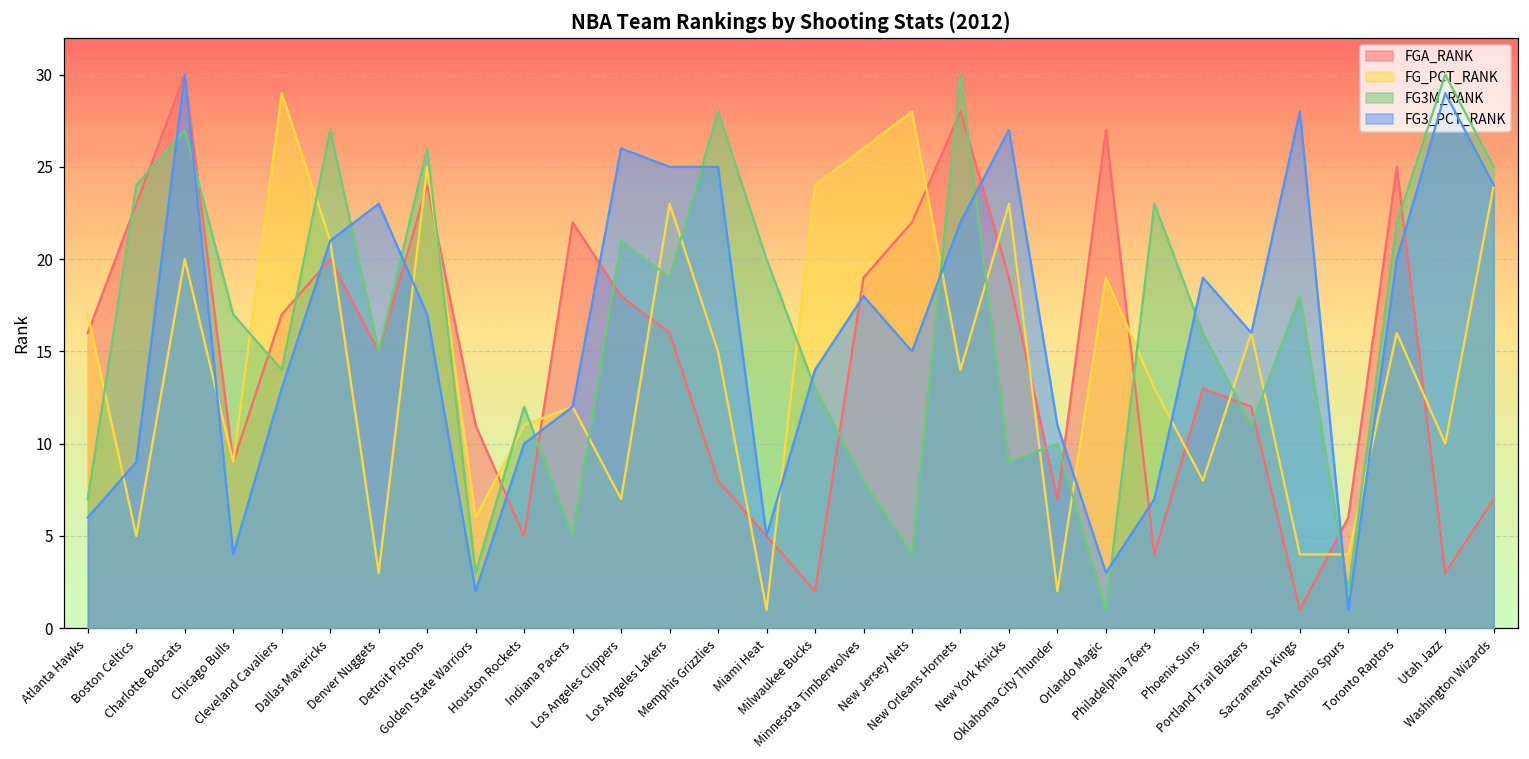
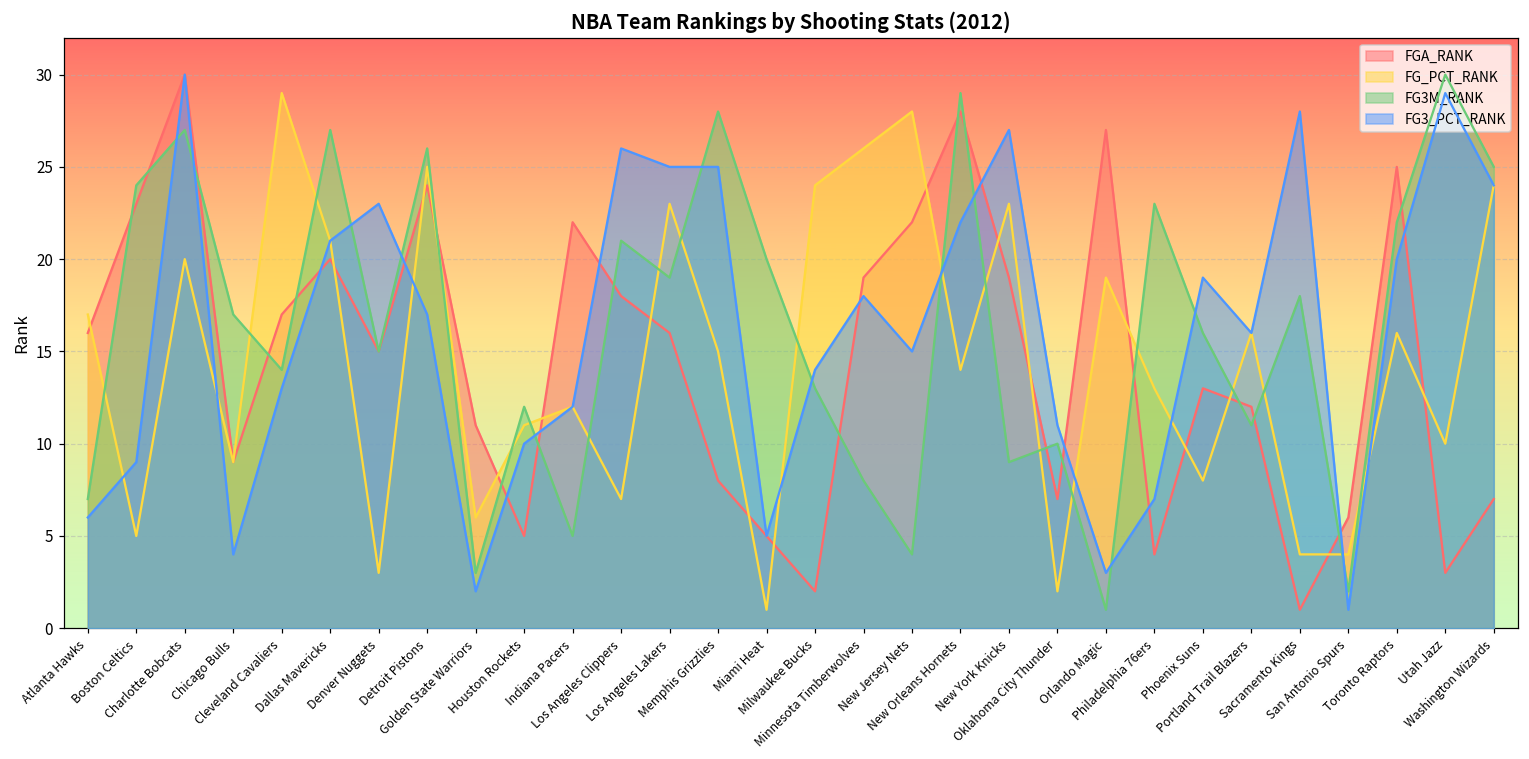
  {
    "FGA_RANK": {
      "Atlanta Hawks": 16,
      "Boston Celtics": 23,
      "Cleveland Cavaliers": 17,
      "Dallas Mavericks": 20,
      "Detroit Pistons": 24,
      "Golden State Warriors": 11,
      "Houston Rockets": 5,
      "Indiana Pacers": 22,
      "Los Angeles Clippers": 18,
      "Los Angeles Lakers": 16,
      "Memphis Grizzlies": 8,
      "Milwaukee Bucks": 2,
      "Minnesota Timberwolves": 19,
      "New Jersey Nets": 22,
      "New Orleans Hornets": 28,
      "New York Knicks": 19,
      "Oklahoma City Thunder": 7,
      "Orlando Magic": 27,
      "Philadelphia 76ers": 4,
      "Phoenix Suns": 13,
      "Portland Trail Blazers": 12,
      "Sacramento Kings": 1,
      "San Antonio Spurs": 6,
      "Toronto Raptors": 25,
      "Utah Jazz": 3,
      "Washington Wizards": 7
    },
    "FG_PCT_RANK": {
      "Atlanta Hawks": 17,
      "Boston Celtics": 5,
      "Charlotte Bobcats": 20,
      "Cleveland Cavaliers": 29,
      "Denver Nuggets": 3,
      "Detroit Pistons": 25,
      "Golden State Warriors": 6,
      "Houston Rockets": 11,
      "Los Angeles Clippers": 7,
      "Los Angeles Lakers": 23,
      "Memphis Grizzlies": 15,
      "Miami Heat": 1,
      "Milwaukee Bucks": 24,
      "Minnesota Timberwolves": 26,
      "New Jersey Nets": 28,
      "New Orleans Hornets": 14,
      "New York Knicks": 23,
      "Oklahoma City Thunder": 2,
      "Orlando Magic": 19,
      "Philadelphia 76ers": 13,
      "Phoenix Suns": 8,
      "Sacramento Kings": 4,
      "San Antonio Spurs": 4,
      "Toronto Raptors": 16,
      "Utah Jazz": 10
    },
    "FG3M_RANK": {
      "Atlanta Hawks": 7,
      "Boston Celtics": 24,
      "Charlotte Bobcats": 27,
      "Chicago Bulls": 17,
      "Cleveland Cavaliers": 14,
      "Dallas Mavericks": 27,
      "Detroit Pistons": 26,
      "Golden State Warriors": 3,
      "Houston Rockets": 12,
      "Indiana Pacers": 5,
      "Los Angeles Clippers": 21,
      "Los Angeles Lakers": 19,
      "Memphis Grizzlies": 28,
      "Miami Heat": 20,
      "Milwaukee Bucks": 13,
      "Minnesota Timberwolves": 8,
      "New Jersey Nets": 4,
-     "New Orleans Hornets": 30,
+     "New Orleans Hornets": 29,
      "New York Knicks": 9,
      "Oklahoma City Thunder": 10,
      "Orlando Magic": 1,
      "Philadelphia 76ers": 23,
      "Phoenix Suns": 16,
      "Portland Trail Blazers": 11,
      "Sacramento Kings": 18,
      "San Antonio Spurs": 2,
      "Toronto Raptors": 22,
      "Washington Wizards": 25
    },
    "FG3_PCT_RANK": {
      "Atlanta Hawks": 6,
      "Boston Celtics": 9,
      "Chicago Bulls": 4,
      "Cleveland Cavaliers": 13,
      "Denver Nuggets": 23,
      "Detroit Pistons": 17,
      "Golden State Warriors": 2,
      "Houston Rockets": 10,
      "Los Angeles Clippers": 26,
      "Los Angeles Lakers": 25,
      "Memphis Grizzlies": 25,
      "Milwaukee Bucks": 14,
      "Minnesota Timberwolves": 18,
      "New Jersey Nets": 15,
      "New Orleans Hornets": 22,
      "New York Knicks": 27,
      "Oklahoma City Thunder": 11,
      "Orlando Magic": 3,
      "Philadelphia 76ers": 7,
      "Phoenix Suns": 19,
      "Sacramento Kings": 28,
      "San Antonio Spurs": 1,
      "Toronto Raptors": 20
    }
  }
